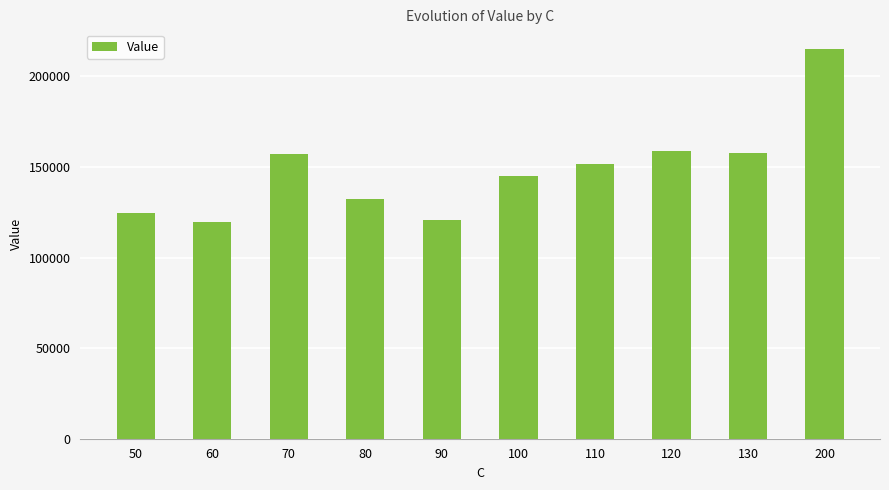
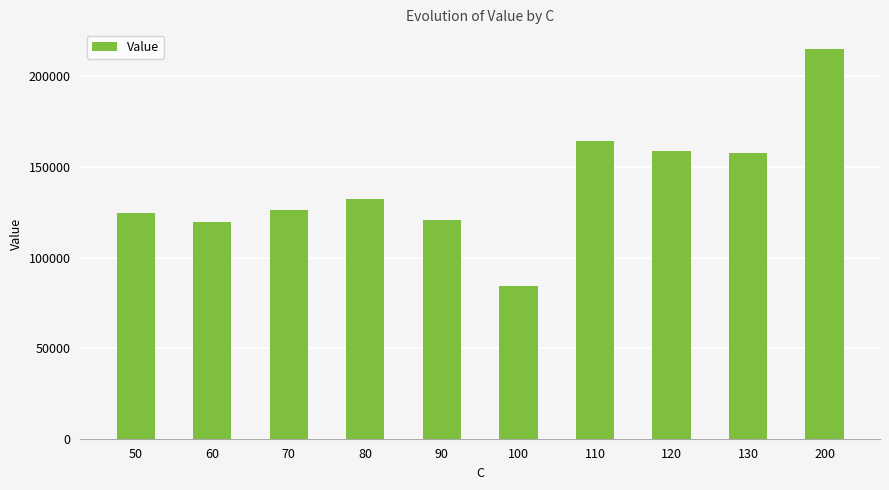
  {
    "50": 124000,
    "60": 120000,
-   "70": 157000,
+   "70": 126000,
    "80": 132000,
    "90": 121000,
-   "100": 145000,
-   "110": 152000,
+   "100": 84000,
+   "110": 164000,
    "120": 159000,
    "130": 158000,
    "200": 215000
  }
